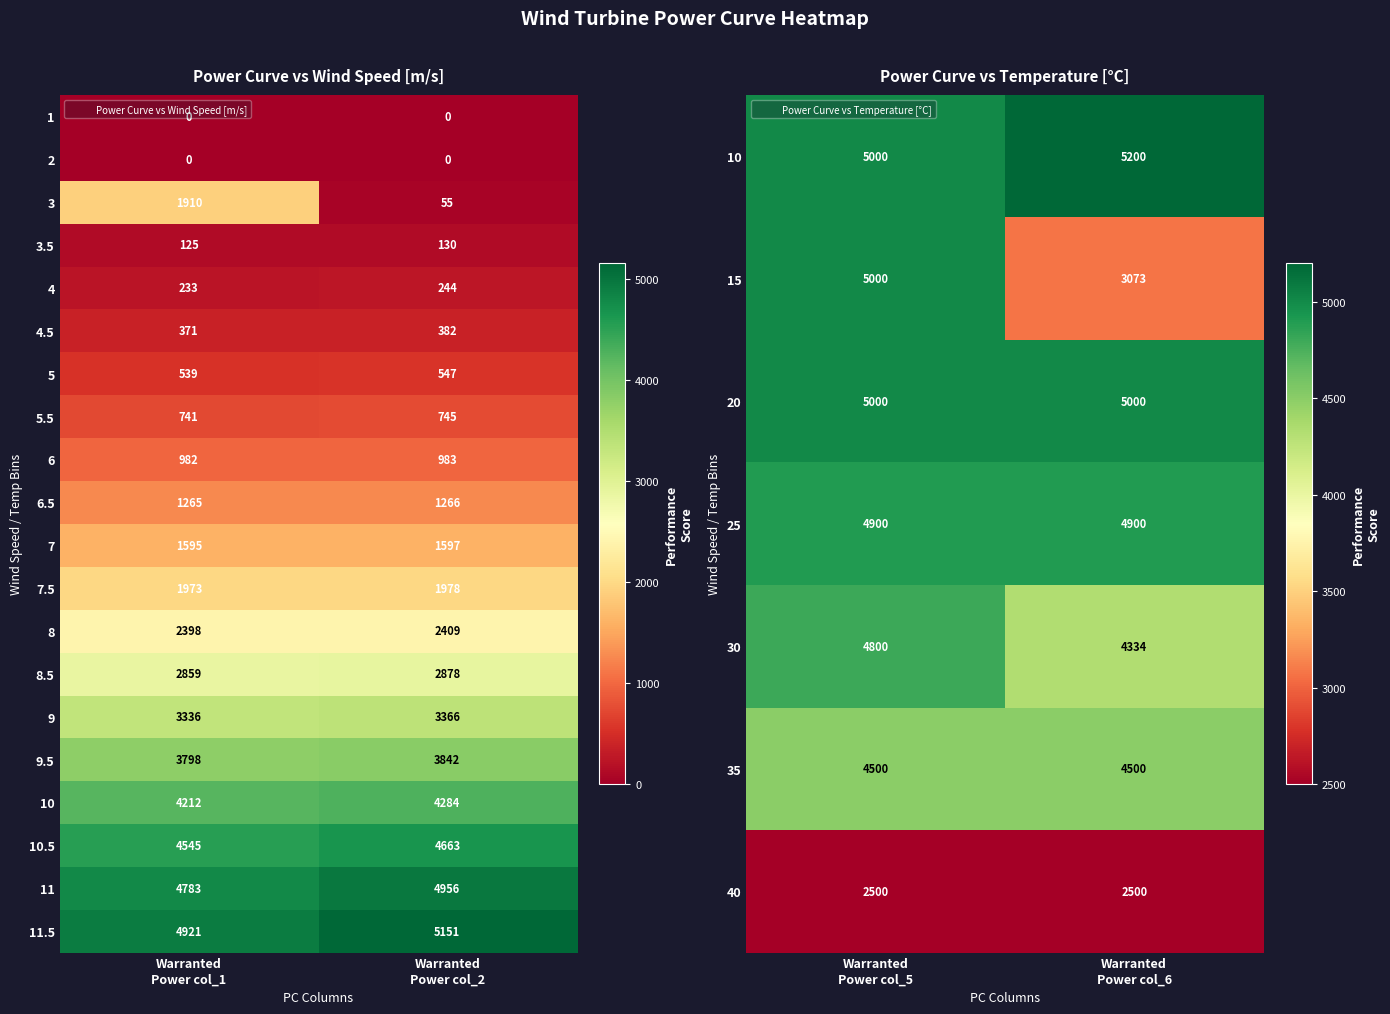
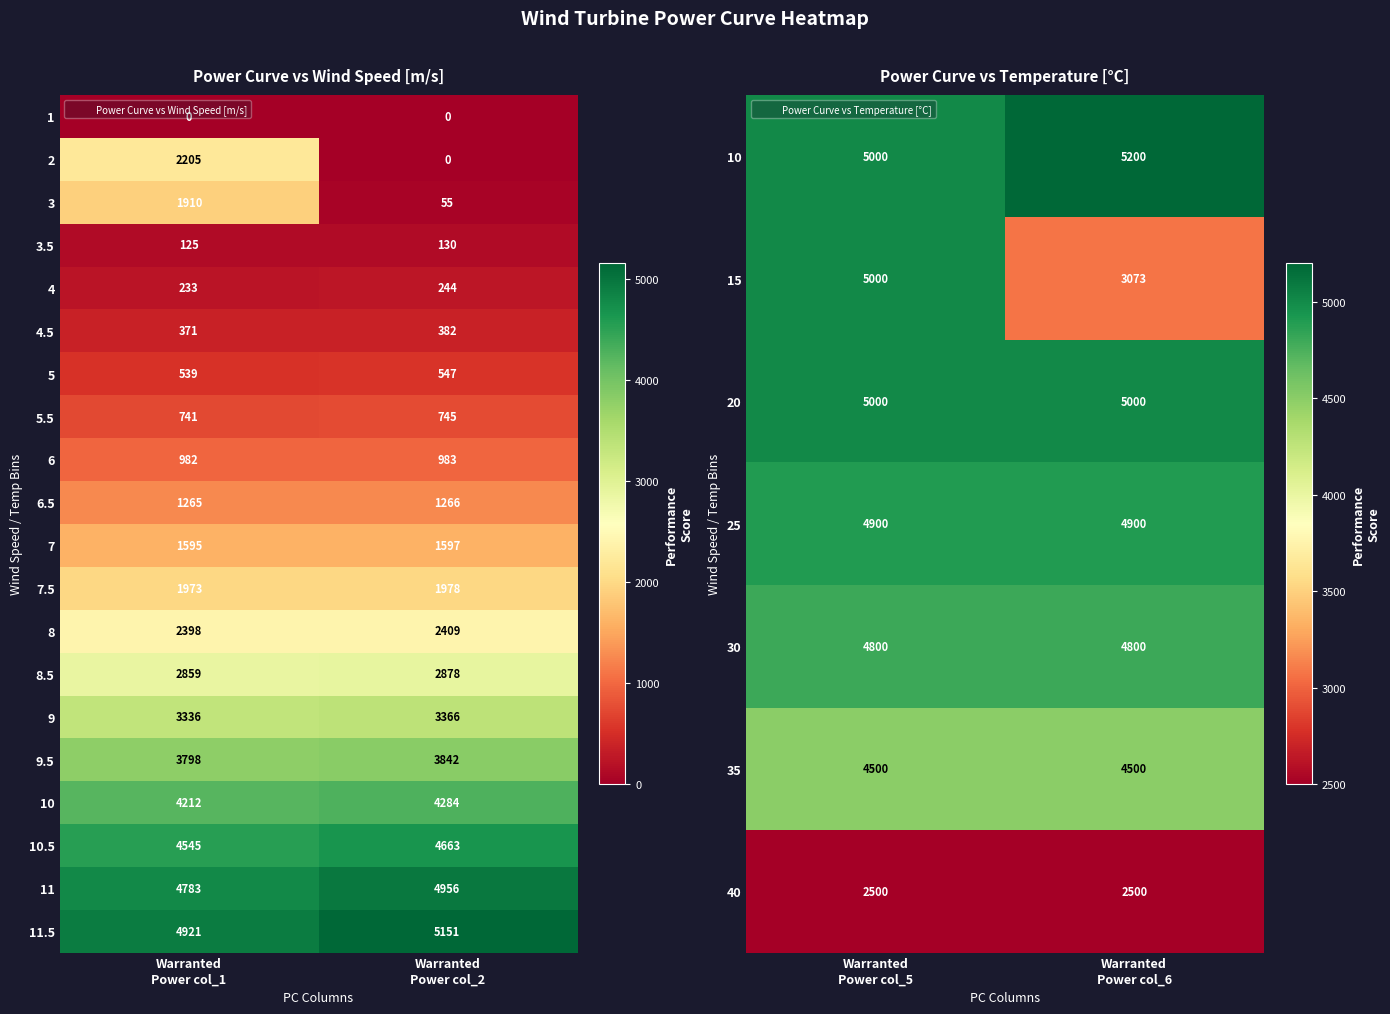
  {
    "Power Curve vs Wind Speed [m/s]": {
      "1": {
        "Warranted Power col_2": 0
      },
      "2": {
-       "Warranted Power col_1": 0,
+       "Warranted Power col_1": 2205,
        "Warranted Power col_2": 0
      },
      "3": {
        "Warranted Power col_1": 1910,
        "Warranted Power col_2": 55
      },
      "3.5": {
        "Warranted Power col_1": 125,
        "Warranted Power col_2": 130
      },
      "4": {
        "Warranted Power col_1": 233,
        "Warranted Power col_2": 244
      },
      "4.5": {
        "Warranted Power col_1": 371,
        "Warranted Power col_2": 382
      },
      "5": {
        "Warranted Power col_1": 539,
        "Warranted Power col_2": 547
      },
      "5.5": {
        "Warranted Power col_1": 741,
        "Warranted Power col_2": 745
      },
      "6": {
        "Warranted Power col_1": 982,
        "Warranted Power col_2": 983
      },
      "6.5": {
        "Warranted Power col_1": 1265,
        "Warranted Power col_2": 1266
      },
      "7": {
        "Warranted Power col_1": 1595,
        "Warranted Power col_2": 1597
      },
      "7.5": {
        "Warranted Power col_1": 1973,
        "Warranted Power col_2": 1978
      },
      "8": {
        "Warranted Power col_1": 2398,
        "Warranted Power col_2": 2409
      },
      "8.5": {
        "Warranted Power col_1": 2859,
        "Warranted Power col_2": 2878
      },
      "9": {
        "Warranted Power col_1": 3336,
        "Warranted Power col_2": 3366
      },
      "9.5": {
        "Warranted Power col_1": 3798,
        "Warranted Power col_2": 3842
      },
      "10": {
        "Warranted Power col_1": 4212,
        "Warranted Power col_2": 4284
      },
      "10.5": {
        "Warranted Power col_1": 4545,
        "Warranted Power col_2": 4663
      },
      "11": {
        "Warranted Power col_1": 4783,
        "Warranted Power col_2": 4956
      },
      "11.5": {
        "Warranted Power col_1": 4921,
        "Warranted Power col_2": 5151
      }
    },
    "Power Curve vs Temperature [°C]": {
      "10": {
        "Warranted Power col_5": 5000,
        "Warranted Power col_6": 5200
      },
      "15": {
        "Warranted Power col_5": 5000,
        "Warranted Power col_6": 3073
      },
      "20": {
        "Warranted Power col_5": 5000,
        "Warranted Power col_6": 5000
      },
      "25": {
        "Warranted Power col_5": 4900,
        "Warranted Power col_6": 4900
      },
      "30": {
        "Warranted Power col_5": 4800,
-       "Warranted Power col_6": 4334
+       "Warranted Power col_6": 4800
      },
      "35": {
        "Warranted Power col_5": 4500,
        "Warranted Power col_6": 4500
      },
      "40": {
        "Warranted Power col_5": 2500,
        "Warranted Power col_6": 2500
      }
    }
  }
